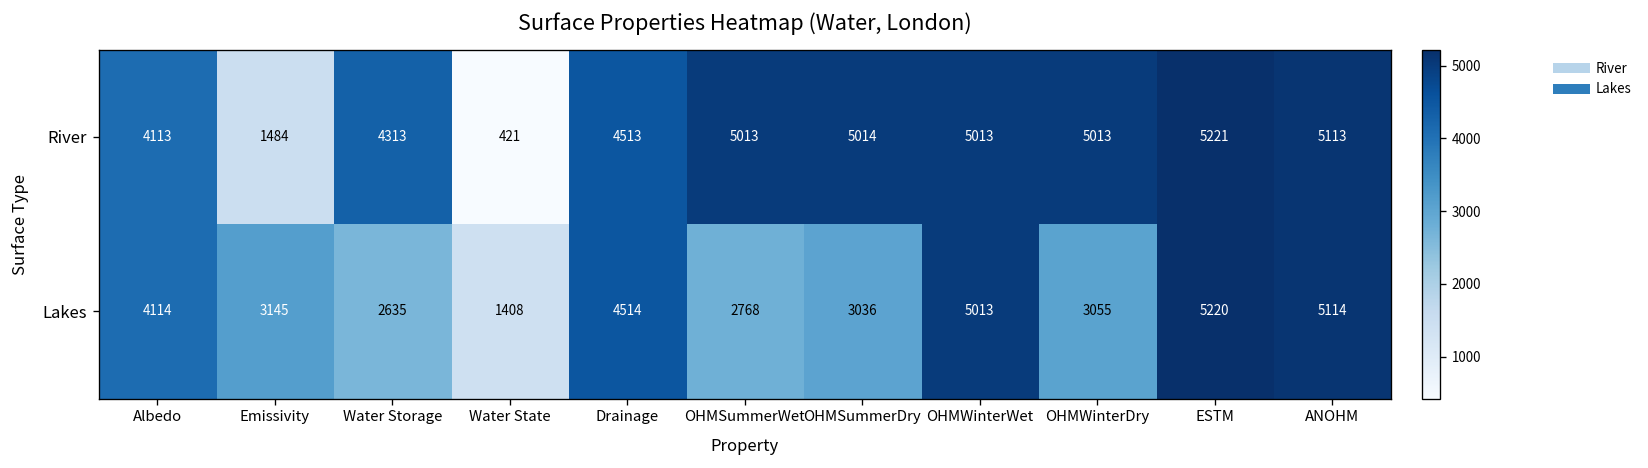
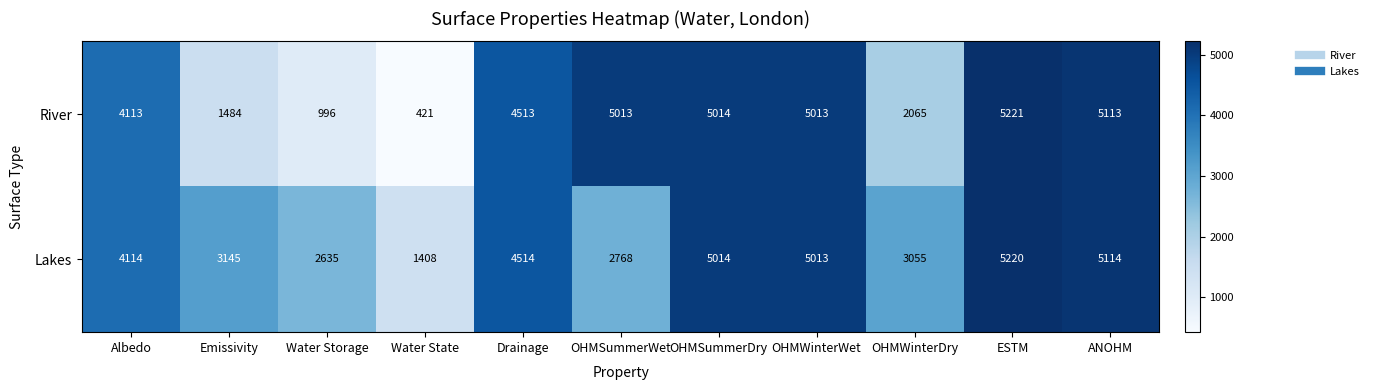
  {
    "River": {
      "Albedo": 4113,
      "Emissivity": 1484,
-     "Water Storage": 4313,
+     "Water Storage": 996,
      "Water State": 421,
      "Drainage": 4513,
      "OHMSummerWet": 5013,
      "OHMSummerDry": 5014,
      "OHMWinterWet": 5013,
-     "OHMWinterDry": 5013,
+     "OHMWinterDry": 2065,
      "ESTM": 5221,
      "ANOHM": 5113
    },
    "Lakes": {
      "Albedo": 4114,
      "Emissivity": 3145,
      "Water Storage": 2635,
      "Water State": 1408,
      "Drainage": 4514,
      "OHMSummerWet": 2768,
-     "OHMSummerDry": 3036,
+     "OHMSummerDry": 5014,
      "OHMWinterWet": 5013,
      "OHMWinterDry": 3055,
      "ESTM": 5220,
      "ANOHM": 5114
    }
  }
